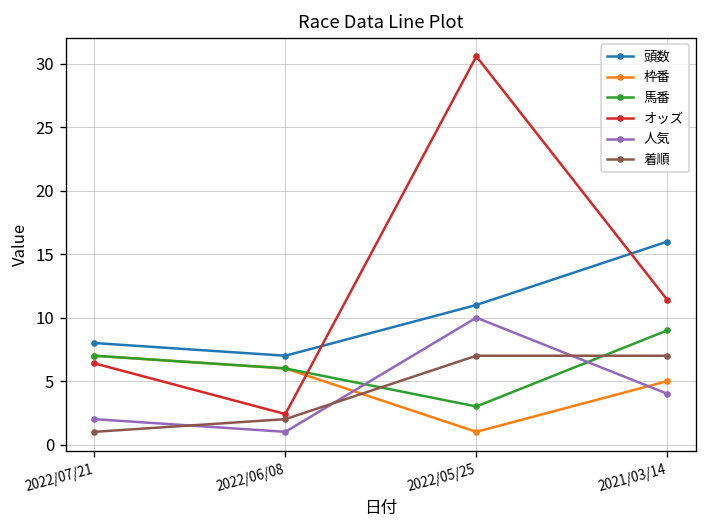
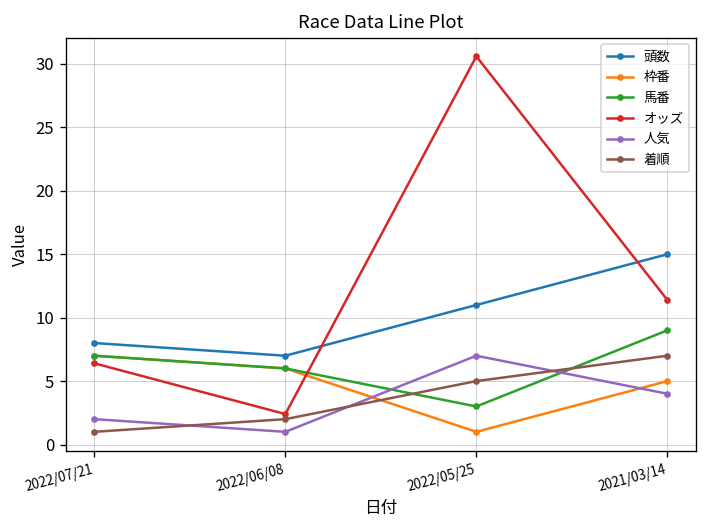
  {
    "頭数": {
      "2022/07/21": 8,
      "2022/06/08": 7,
      "2022/05/25": 11,
-     "2021/03/14": 16
+     "2021/03/14": 15
    },
    "枠番": {
      "2022/05/25": 1,
      "2021/03/14": 5
    },
    "馬番": {
      "2022/05/25": 3,
      "2021/03/14": 9
    },
    "オッズ": {
      "2022/07/21": 6.4,
      "2022/06/08": 2.4,
      "2022/05/25": 30.6,
      "2021/03/14": 11.4
    },
    "人気": {
      "2022/07/21": 2,
      "2022/06/08": 1,
-     "2022/05/25": 10,
+     "2022/05/25": 7,
      "2021/03/14": 4
    },
    "着順": {
      "2022/07/21": 1,
      "2022/06/08": 2,
-     "2022/05/25": 7,
+     "2022/05/25": 5,
      "2021/03/14": 7
    }
  }
